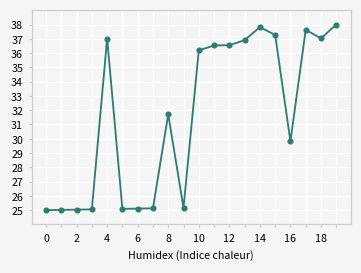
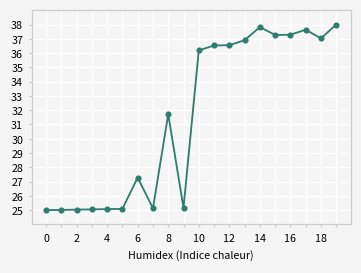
  {
    "0": 25.0,
    "2": 25.0,
-   "4": 37.0,
-   "6": 25.1,
+   "4": 25.1,
+   "6": 27.3,
    "8": 31.7,
    "10": 36.2,
    "12": 36.6,
    "14": 37.8,
-   "16": 29.8,
+   "16": 37.3,
    "18": 37.0
  }
